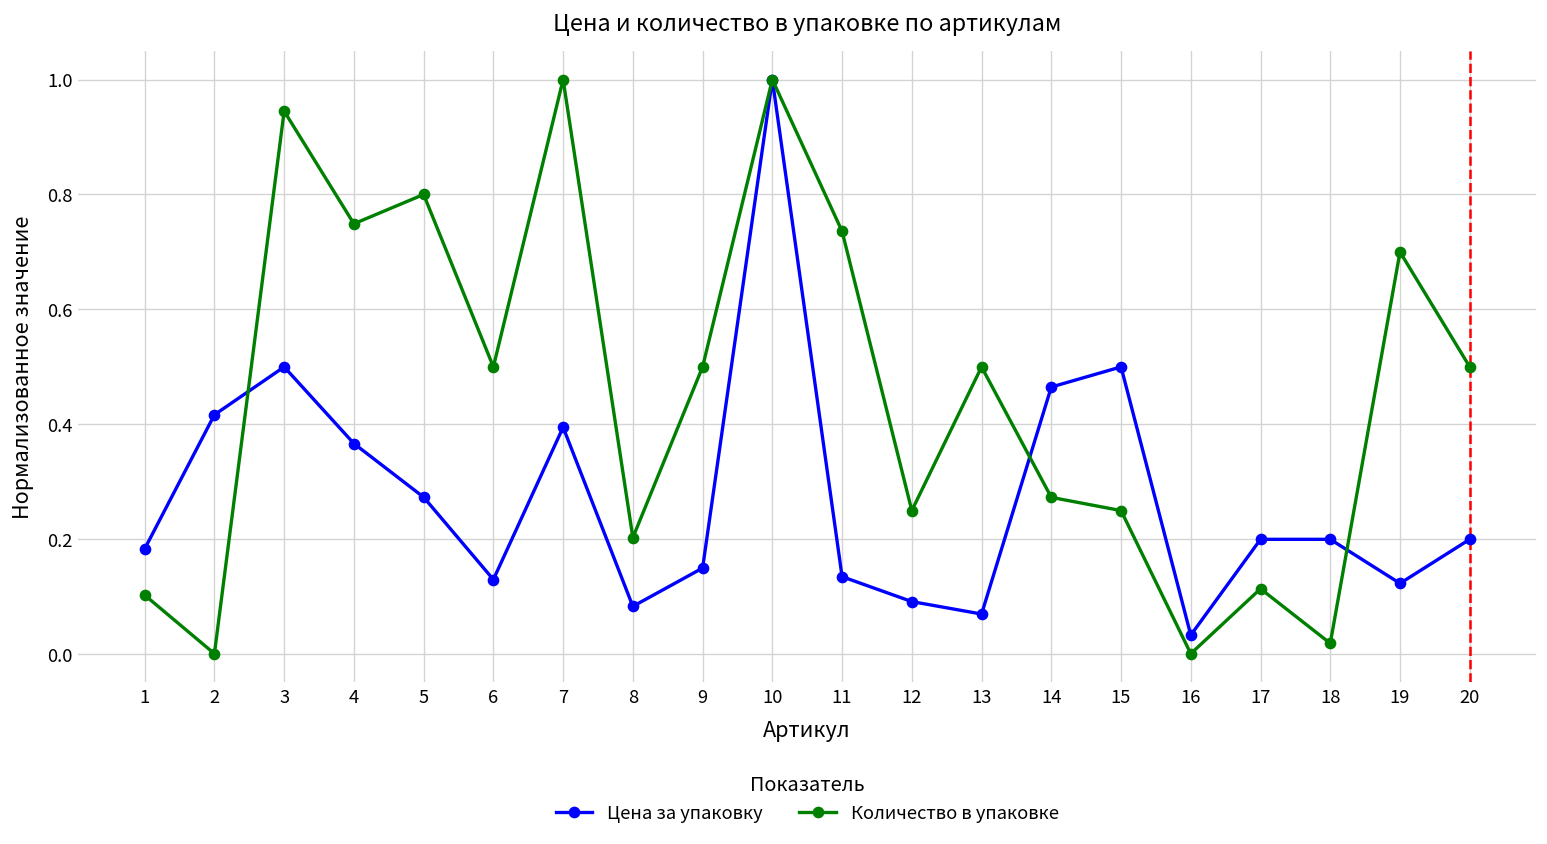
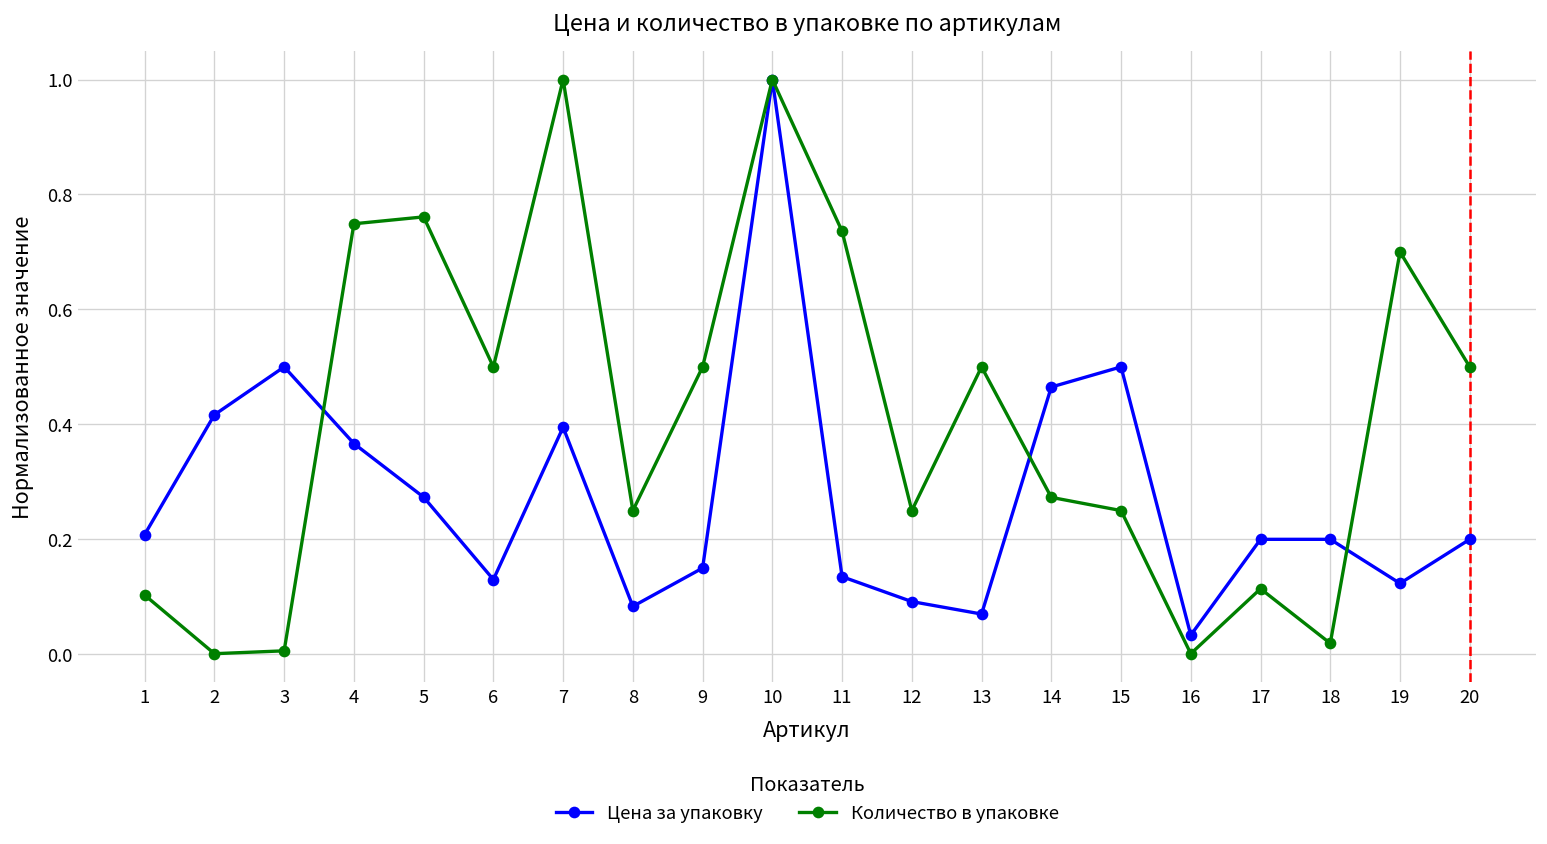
  {
    "Цена за упаковку": {
-     "1": 0.18,
+     "1": 0.21,
      "2": 0.42,
      "3": 0.50,
      "4": 0.37,
      "5": 0.27,
      "6": 0.13,
      "7": 0.40,
      "8": 0.08,
      "9": 0.15,
      "11": 0.14,
      "12": 0.09,
      "13": 0.07,
      "14": 0.47,
      "15": 0.50,
      "16": 0.03,
      "17": 0.20,
      "18": 0.20,
      "19": 0.12,
      "20": 0.20
    },
    "Количество в упаковке": {
      "1": 0.10,
      "2": 0.00,
-     "3": 0.95,
+     "3": 0.01,
      "4": 0.75,
-     "5": 0.80,
+     "5": 0.76,
      "6": 0.50,
      "7": 1.00,
-     "8": 0.20,
+     "8": 0.25,
      "9": 0.50,
      "11": 0.74,
      "12": 0.25,
      "13": 0.50,
      "14": 0.27,
      "15": 0.25,
      "16": 0.00,
      "17": 0.11,
      "18": 0.02,
      "19": 0.70,
      "20": 0.50
    }
  }
